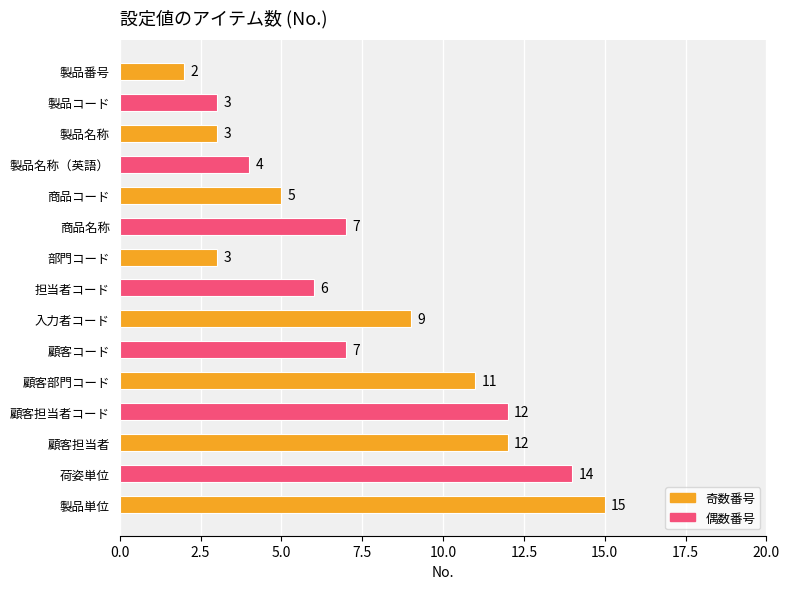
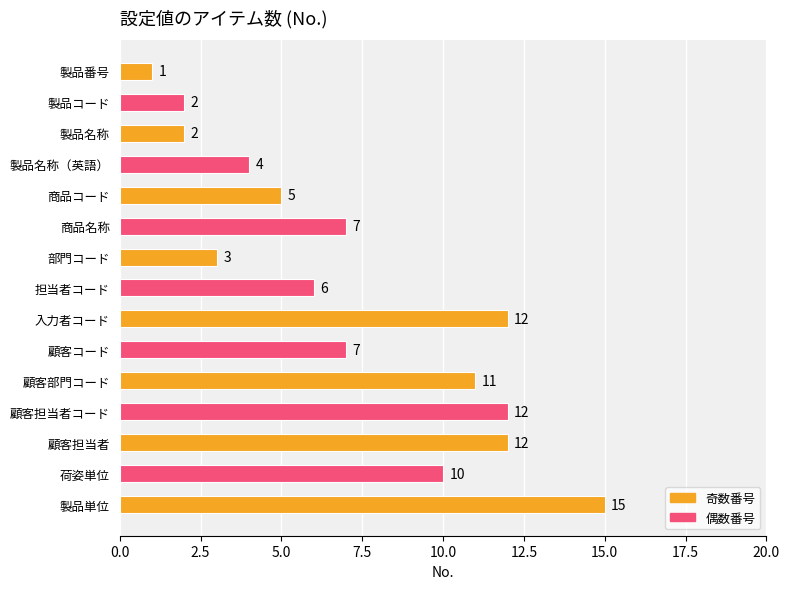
  {
-   "製品番号": 2,
-   "製品コード": 3,
-   "製品名称": 3,
+   "製品番号": 1,
+   "製品コード": 2,
+   "製品名称": 2,
    "製品名称（英語）": 4,
    "商品コード": 5,
    "商品名称": 7,
    "部門コード": 3,
    "担当者コード": 6,
-   "入力者コード": 9,
+   "入力者コード": 12,
    "顧客コード": 7,
    "顧客部門コード": 11,
    "顧客担当者コード": 12,
    "顧客担当者": 12,
-   "荷姿単位": 14,
+   "荷姿単位": 10,
    "製品単位": 15
  }
